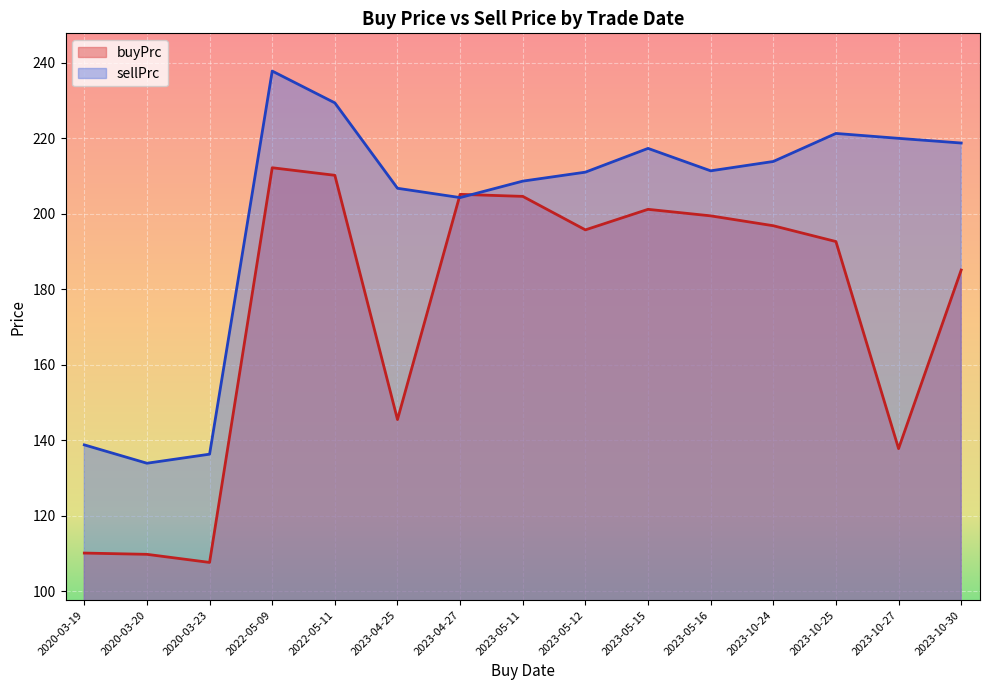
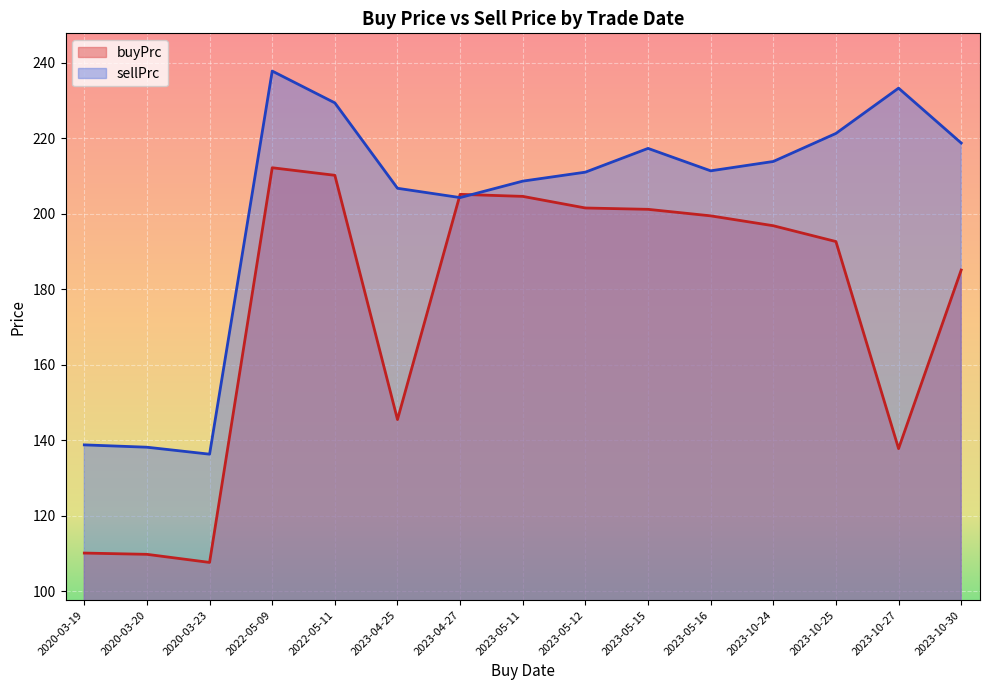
  {
    "buyPrc": {
      "2020-03-19": 110,
      "2020-03-20": 110,
      "2020-03-23": 108,
      "2022-05-09": 212,
      "2022-05-11": 210,
      "2023-04-25": 145,
      "2023-04-27": 205,
      "2023-05-11": 205,
-     "2023-05-12": 196,
+     "2023-05-12": 202,
      "2023-05-15": 201,
      "2023-05-16": 199,
      "2023-10-24": 197,
      "2023-10-25": 193,
      "2023-10-27": 138,
      "2023-10-30": 185
    },
    "sellPrc": {
      "2020-03-19": 139,
-     "2020-03-20": 134,
+     "2020-03-20": 138,
      "2020-03-23": 136,
      "2022-05-09": 238,
      "2022-05-11": 229,
      "2023-04-25": 207,
      "2023-04-27": 204,
      "2023-05-11": 209,
      "2023-05-12": 211,
      "2023-05-15": 217,
      "2023-05-16": 211,
      "2023-10-24": 214,
      "2023-10-25": 221,
-     "2023-10-27": 220,
+     "2023-10-27": 233,
      "2023-10-30": 219
    }
  }
